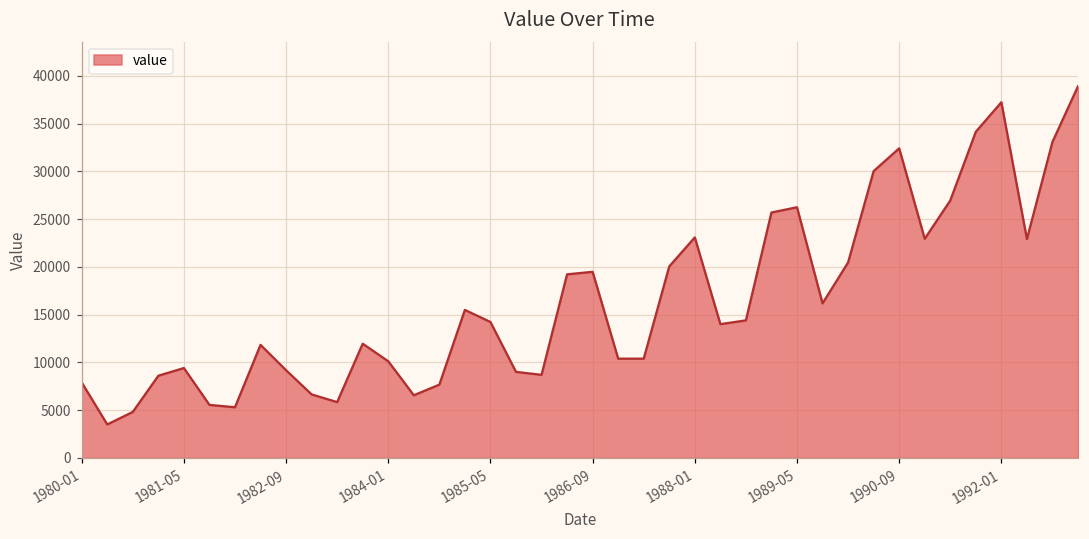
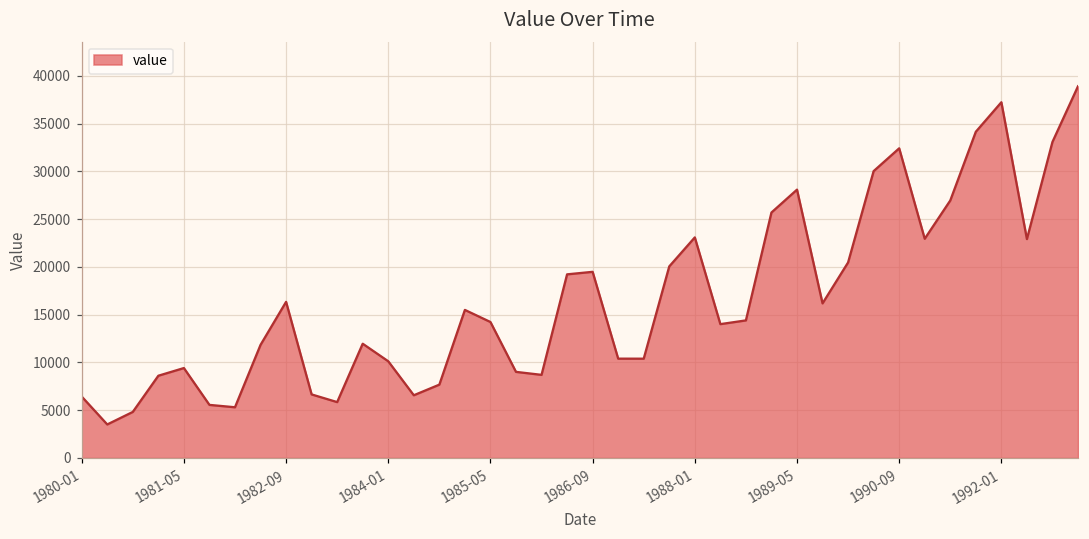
  {
-   "1980-01": 8000,
+   "1980-01": 6000,
    "1981-05": 9000,
-   "1982-09": 9000,
+   "1982-09": 16000,
    "1984-01": 10000,
    "1985-05": 14000,
    "1986-09": 19000,
    "1988-01": 23000,
-   "1989-05": 26000,
+   "1989-05": 28000,
    "1990-09": 32000,
    "1992-01": 37000
  }
